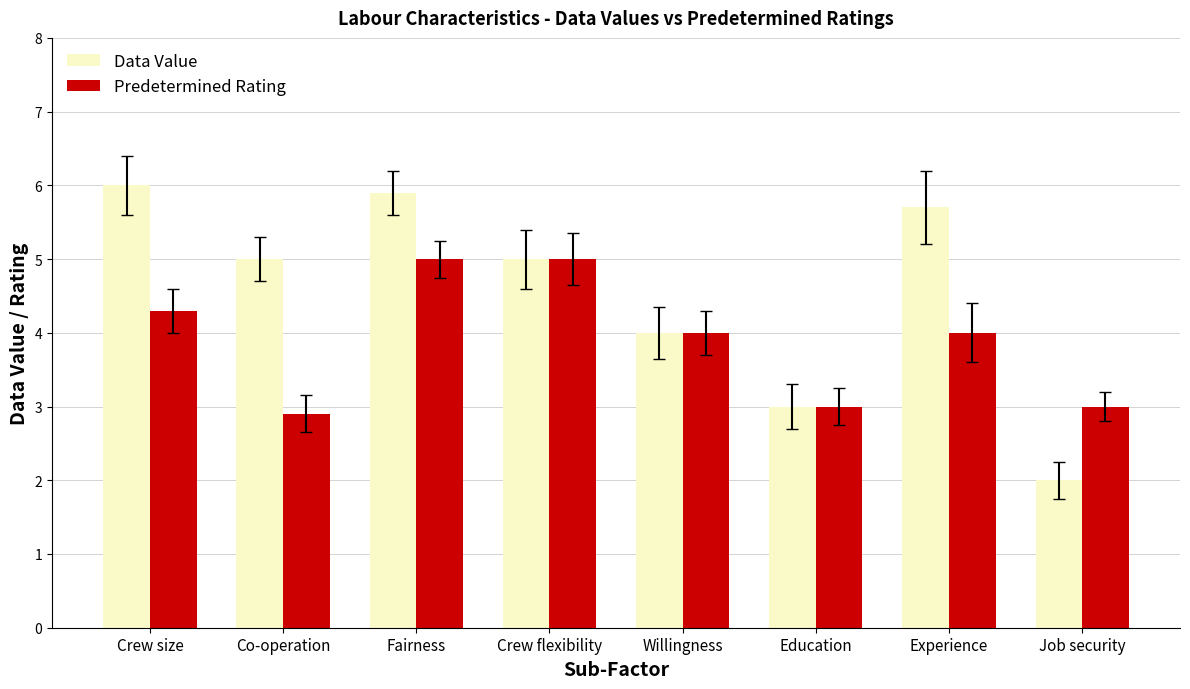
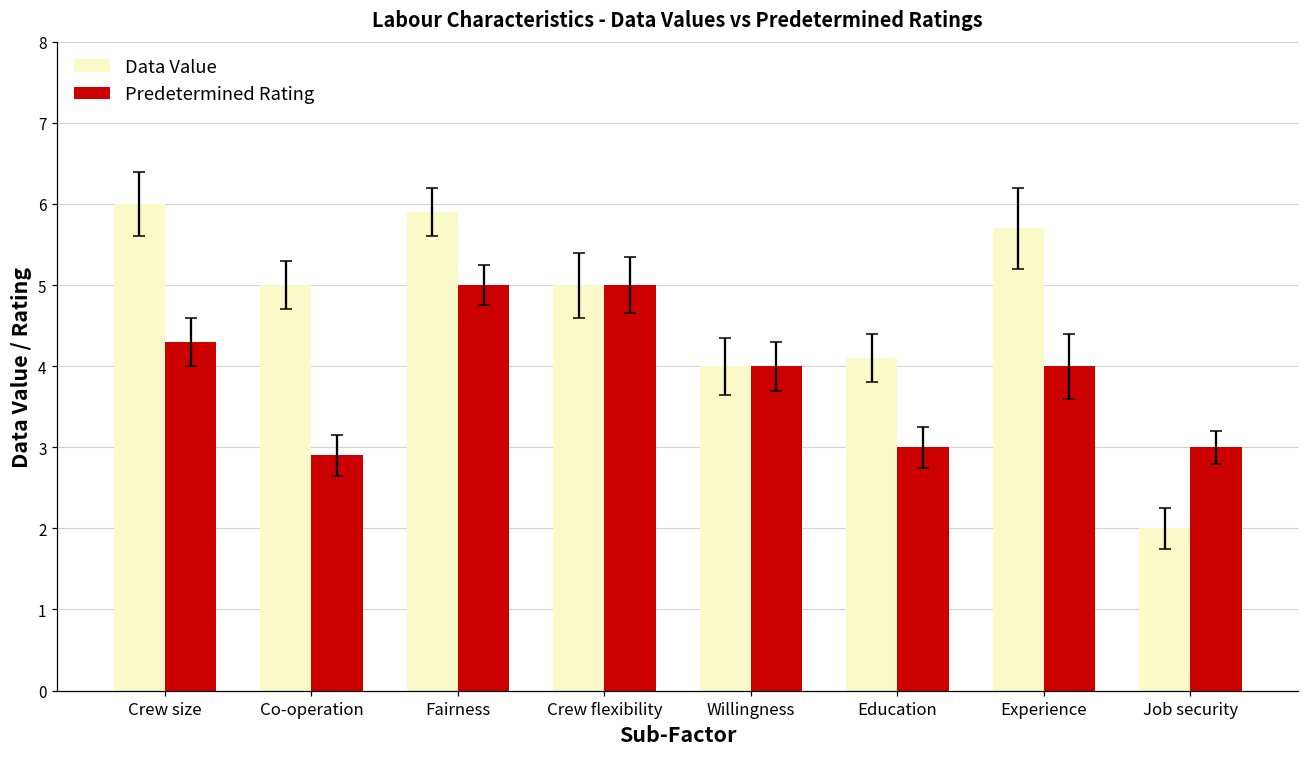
  {
    "Data Value": {
      "Crew size": 6.0,
      "Co-operation": 5.0,
      "Fairness": 5.9,
      "Crew flexibility": 5.0,
      "Willingness": 4.0,
-     "Education": 3.0,
+     "Education": 4.1,
      "Experience": 5.7,
      "Job security": 2.0
    },
    "Predetermined Rating": {
      "Crew size": 4.3,
      "Co-operation": 2.9,
      "Fairness": 5.0,
      "Crew flexibility": 5.0,
      "Willingness": 4.0,
      "Education": 3.0,
      "Experience": 4.0,
      "Job security": 3.0
    }
  }
